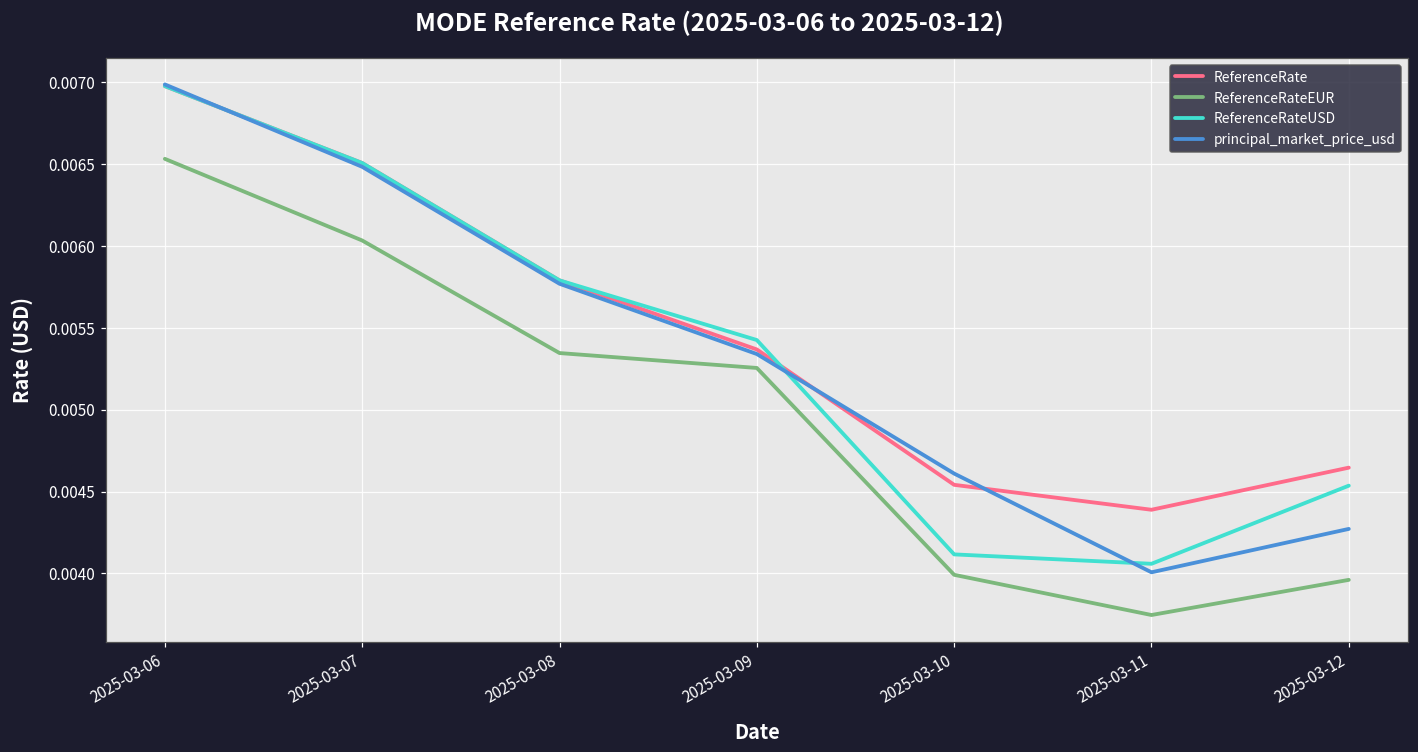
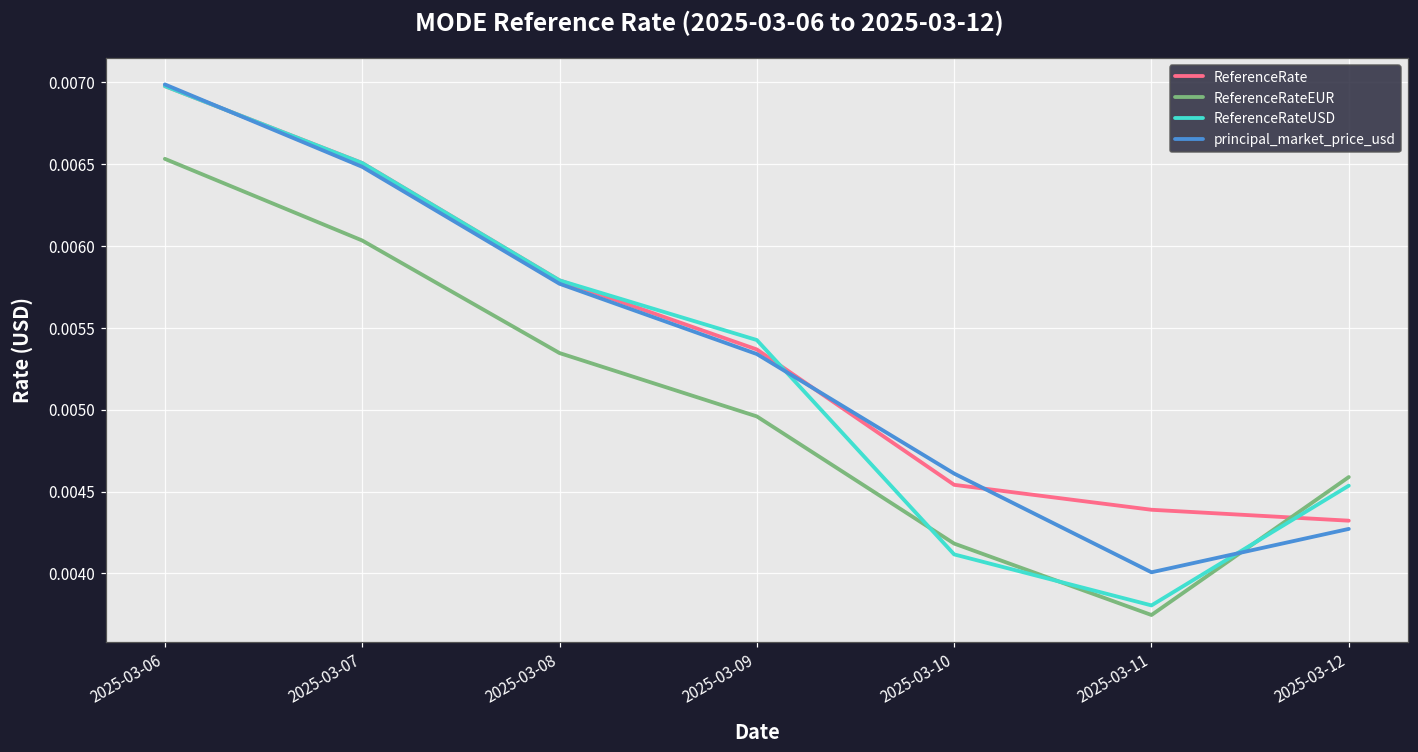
  {
    "ReferenceRate": {
      "2025-03-09": 0.00537,
      "2025-03-10": 0.00454,
      "2025-03-11": 0.00439,
-     "2025-03-12": 0.00465
+     "2025-03-12": 0.00432
    },
    "ReferenceRateEUR": {
      "2025-03-06": 0.00653,
      "2025-03-07": 0.00603,
      "2025-03-08": 0.00534,
-     "2025-03-09": 0.00525,
-     "2025-03-10": 0.00399,
+     "2025-03-09": 0.00496,
+     "2025-03-10": 0.00418,
      "2025-03-11": 0.00375,
-     "2025-03-12": 0.00396
+     "2025-03-12": 0.00459
    },
    "ReferenceRateUSD": {
      "2025-03-09": 0.00542,
      "2025-03-10": 0.00412,
-     "2025-03-11": 0.00406,
+     "2025-03-11": 0.00381,
      "2025-03-12": 0.00454
    },
    "principal_market_price_usd": {
      "2025-03-07": 0.00648,
      "2025-03-08": 0.00577,
      "2025-03-09": 0.00534,
      "2025-03-10": 0.00461,
      "2025-03-11": 0.00401,
      "2025-03-12": 0.00427
    }
  }
